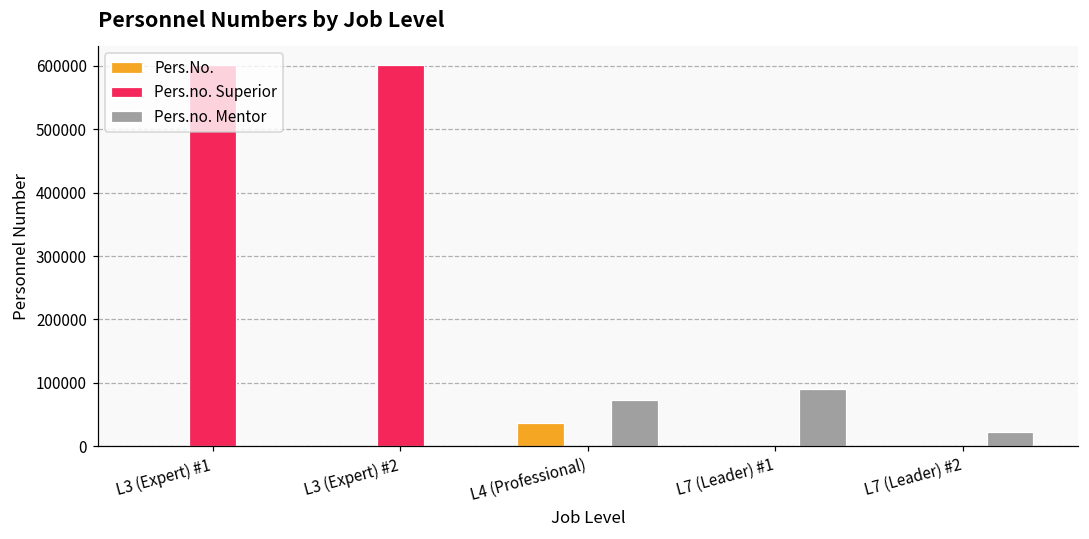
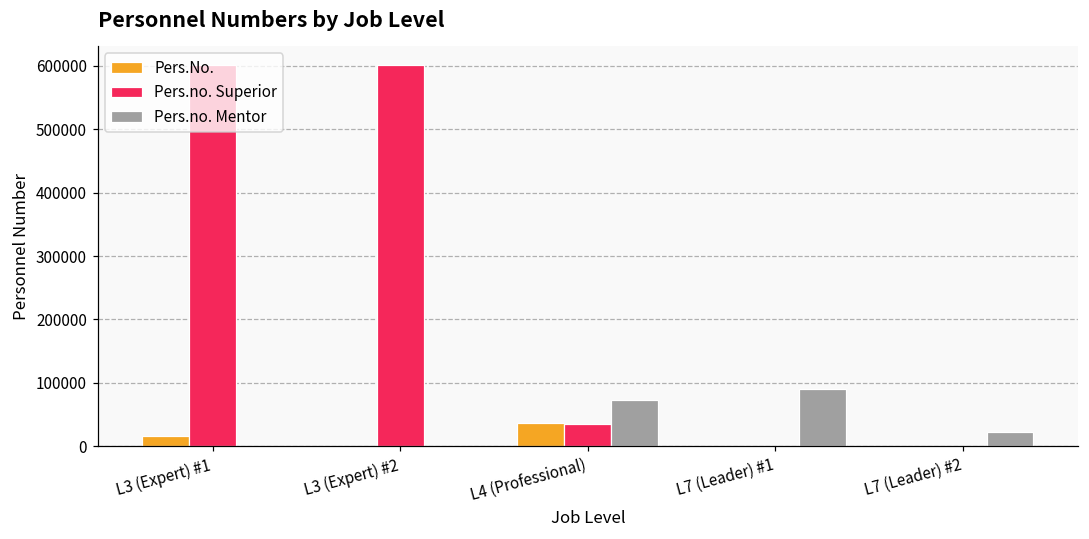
  {
    "Pers.No.": {
-     "L3 (Expert) #1": 0,
+     "L3 (Expert) #1": 20000,
      "L4 (Professional)": 40000
    },
    "Pers.no. Superior": {
      "L3 (Expert) #2": 600000,
-     "L4 (Professional)": 0
+     "L4 (Professional)": 40000
    },
    "Pers.no. Mentor": {
      "L3 (Expert) #1": 0,
      "L3 (Expert) #2": 0,
      "L4 (Professional)": 70000,
      "L7 (Leader) #1": 90000,
      "L7 (Leader) #2": 20000
    }
  }
